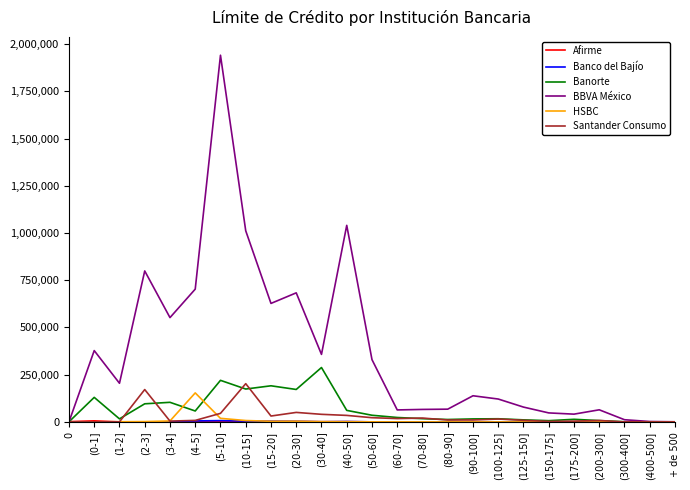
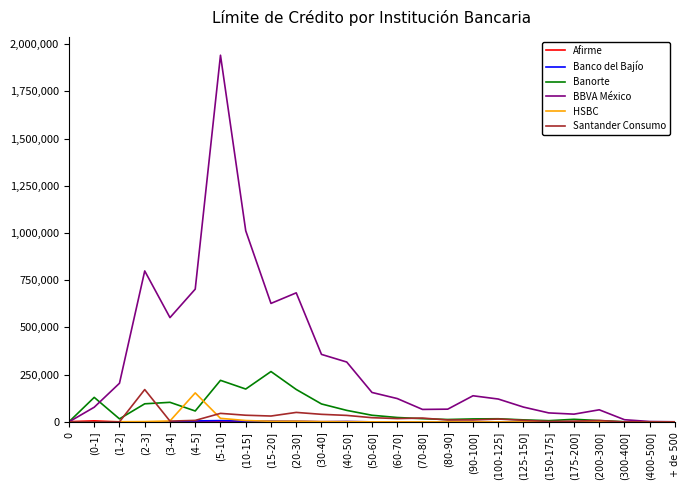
  {
    "Banorte": {
      "(0-1]": "130,000",
      "(1-2]": "20,000",
      "(2-3]": "100,000",
      "(3-4]": "100,000",
      "(4-5]": "60,000",
      "(5-10]": "220,000",
      "(10-15]": "170,000",
-     "(15-20]": "190,000",
+     "(15-20]": "270,000",
      "(20-30]": "170,000",
-     "(30-40]": "290,000",
+     "(30-40]": "100,000",
      "(40-50]": "60,000"
    },
    "BBVA México": {
-     "(0-1]": "380,000",
+     "(0-1]": "80,000",
      "(1-2]": "200,000",
      "(2-3]": "800,000",
      "(3-4]": "550,000",
      "(4-5]": "700,000",
      "(5-10]": "1,940,000",
      "(10-15]": "1,010,000",
      "(15-20]": "630,000",
      "(20-30]": "680,000",
      "(30-40]": "360,000",
-     "(40-50]": "1,040,000",
-     "(50-60]": "330,000",
-     "(60-70]": "60,000",
+     "(40-50]": "320,000",
+     "(50-60]": "160,000",
+     "(60-70]": "120,000",
      "(70-80]": "70,000",
      "(80-90]": "70,000",
      "(90-100]": "140,000",
      "(100-125]": "120,000",
      "(125-150]": "80,000",
      "(150-175]": "50,000",
      "(175-200]": "40,000",
      "(200-300]": "60,000"
    },
    "HSBC": {
      "(4-5]": "150,000"
    },
    "Santander Consumo": {
      "(2-3]": "170,000",
      "(5-10]": "50,000",
-     "(10-15]": "200,000",
+     "(10-15]": "40,000",
      "(15-20]": "30,000",
      "(20-30]": "50,000",
      "(30-40]": "40,000",
      "(40-50]": "30,000"
    }
  }
